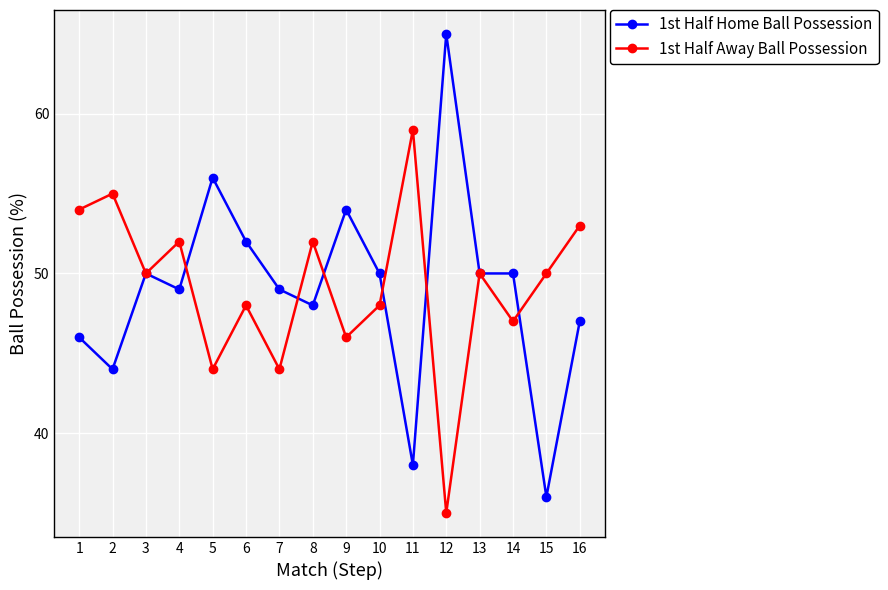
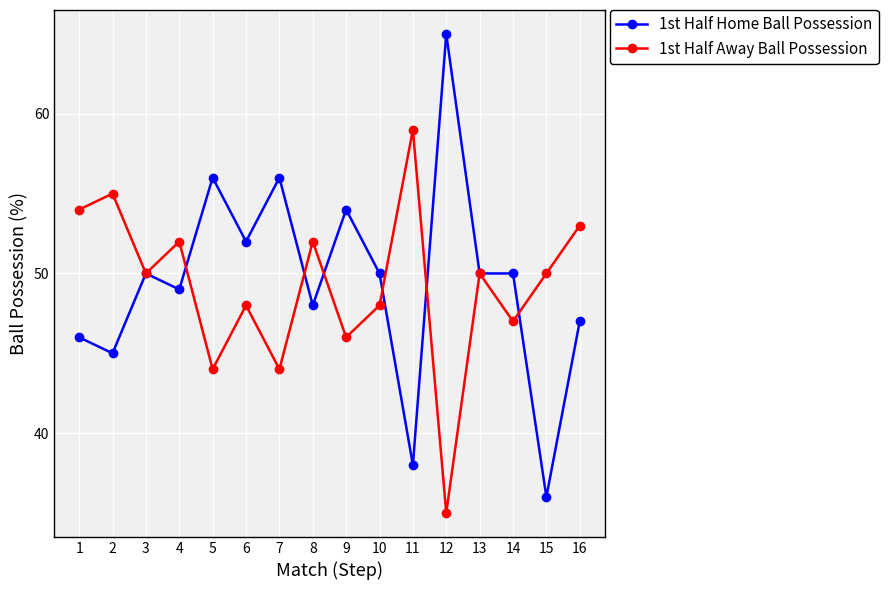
  {
    "1st Half Home Ball Possession": {
      "1": 46,
-     "2": 44,
+     "2": 45,
      "4": 49,
      "5": 56,
      "6": 52,
-     "7": 49,
+     "7": 56,
      "8": 48,
      "9": 54,
      "10": 50,
      "11": 38,
      "12": 65,
      "14": 50,
      "15": 36,
      "16": 47
    },
    "1st Half Away Ball Possession": {
      "1": 54,
      "2": 55,
      "4": 52,
      "5": 44,
      "6": 48,
      "7": 44,
      "8": 52,
      "9": 46,
      "10": 48,
      "11": 59,
      "12": 35,
      "14": 47,
      "15": 50,
      "16": 53
    }
  }
